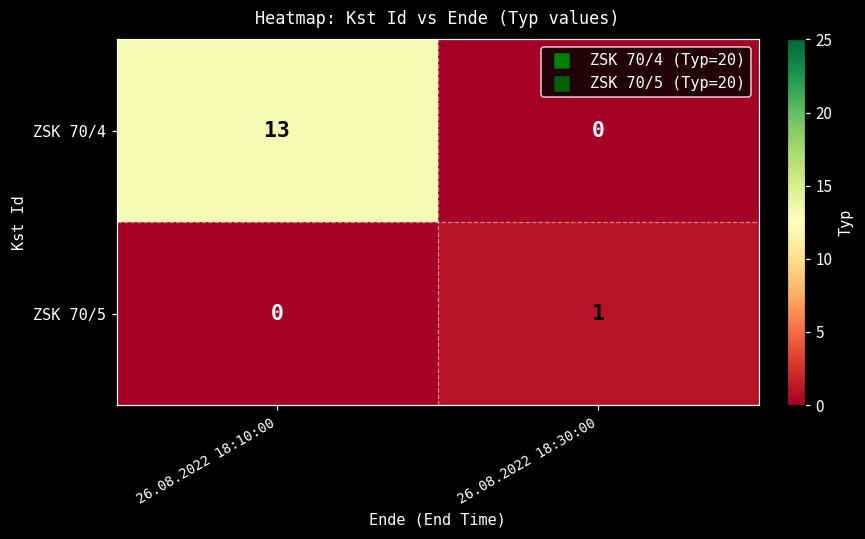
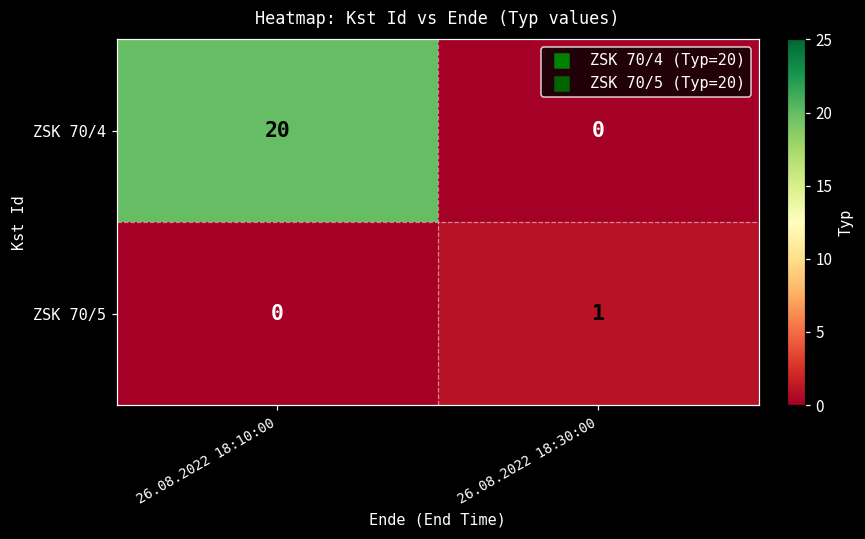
  {
    "ZSK 70/4": {
-     "26.08.2022 18:10:00": 13,
+     "26.08.2022 18:10:00": 20,
      "26.08.2022 18:30:00": 0
    },
    "ZSK 70/5": {
      "26.08.2022 18:10:00": 0,
      "26.08.2022 18:30:00": 1
    }
  }
